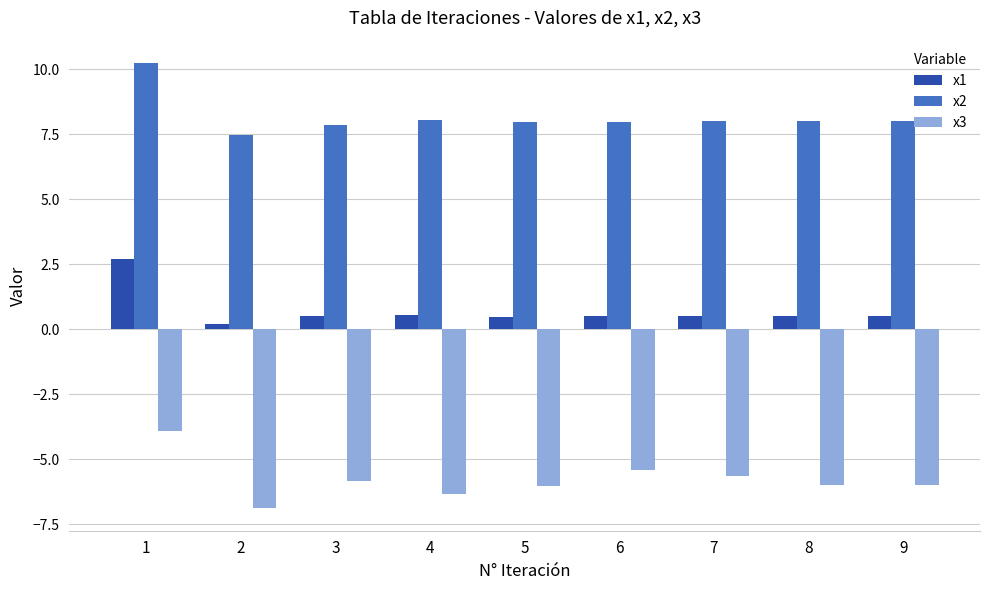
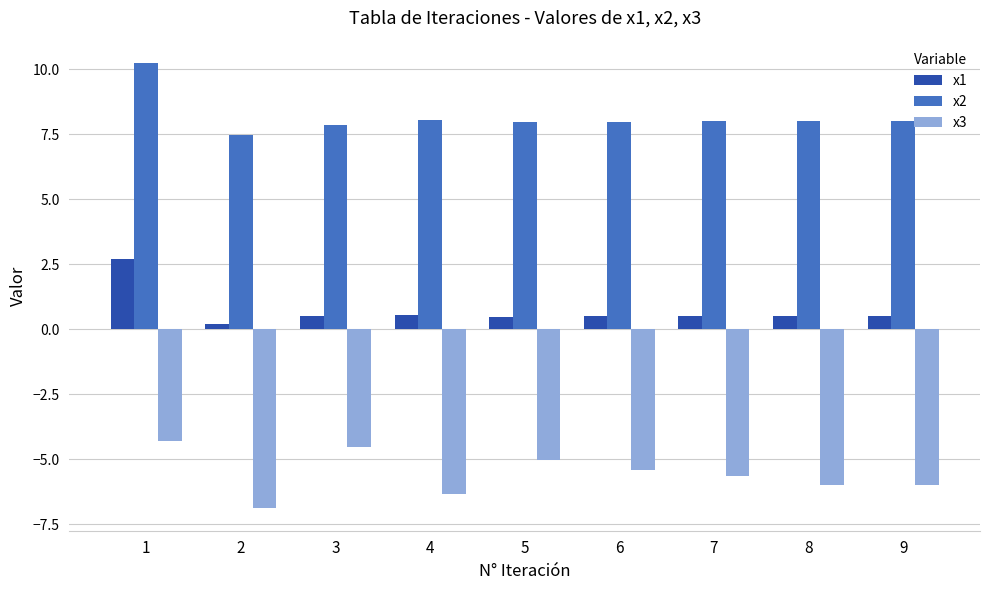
  {
    "x3": {
-     "1": -3.9,
+     "1": -4.3,
      "2": -6.9,
-     "3": -5.8,
+     "3": -4.5,
      "4": -6.3,
-     "5": -6.0,
+     "5": -5.0,
      "6": -5.4,
      "7": -5.7,
      "8": -6.0,
      "9": -6.0
    }
  }
